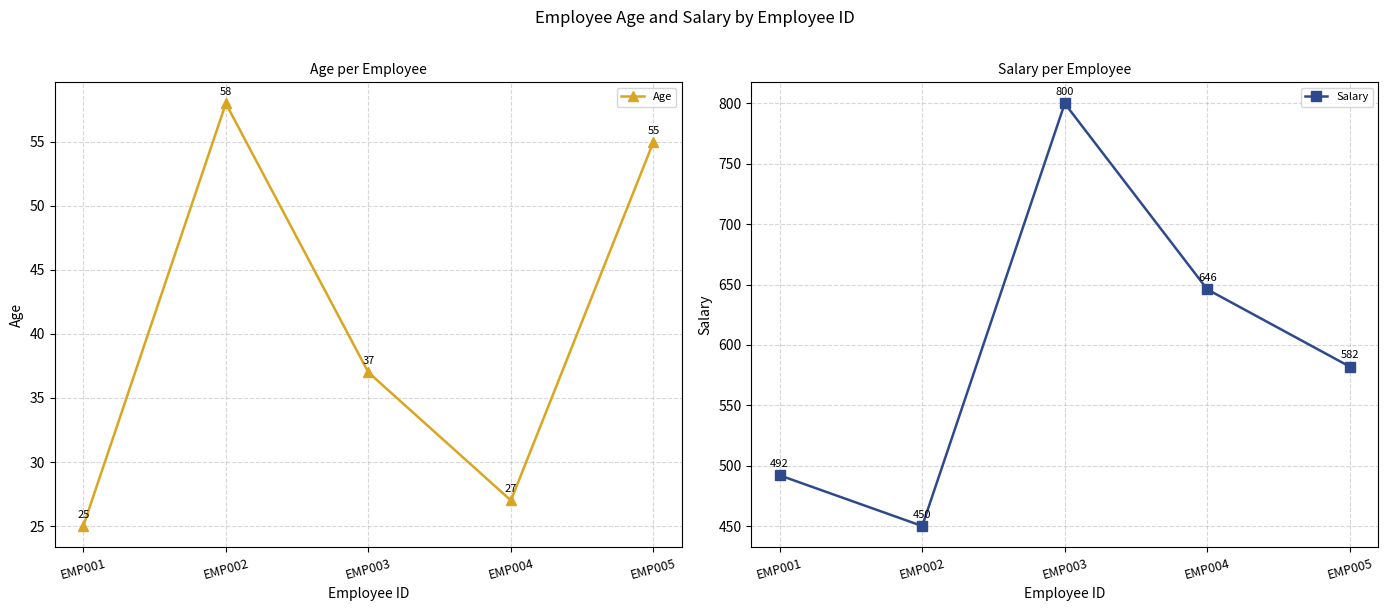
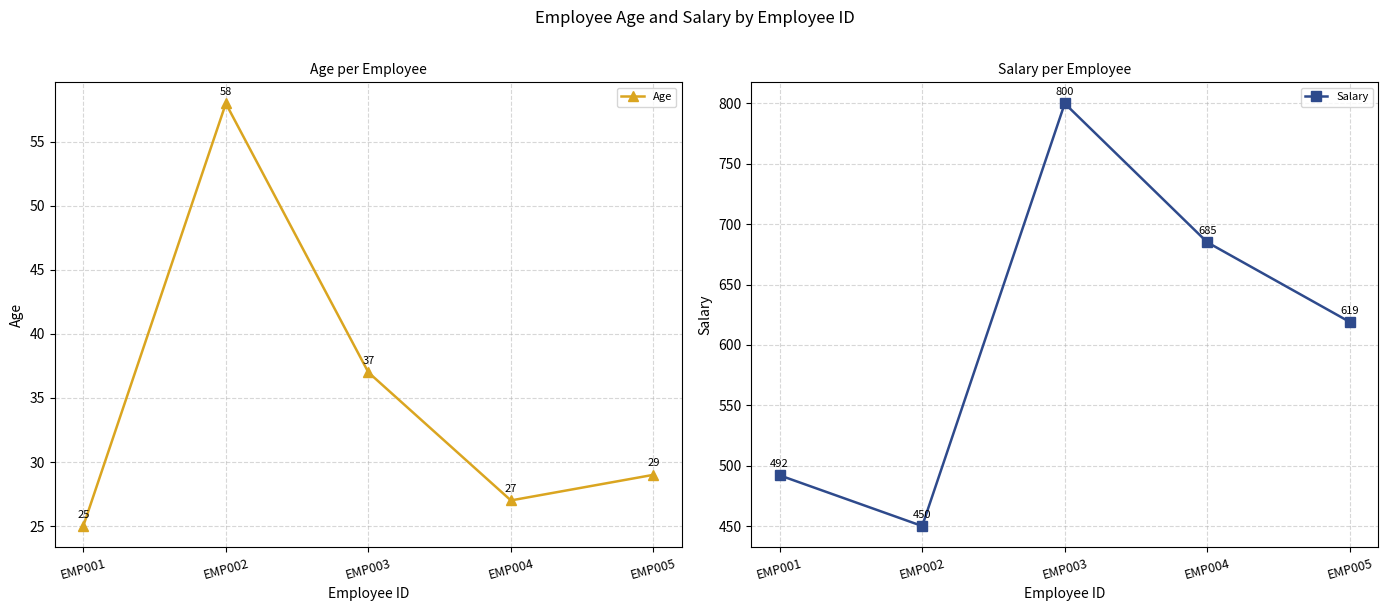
  {
    "Age per Employee": {
      "EMP001": 25,
      "EMP002": 58,
      "EMP003": 37,
      "EMP004": 27,
-     "EMP005": 55
+     "EMP005": 29
    },
    "Salary per Employee": {
      "EMP001": 492,
      "EMP002": 450,
      "EMP003": 800,
-     "EMP004": 646,
-     "EMP005": 582
+     "EMP004": 685,
+     "EMP005": 619
    }
  }
